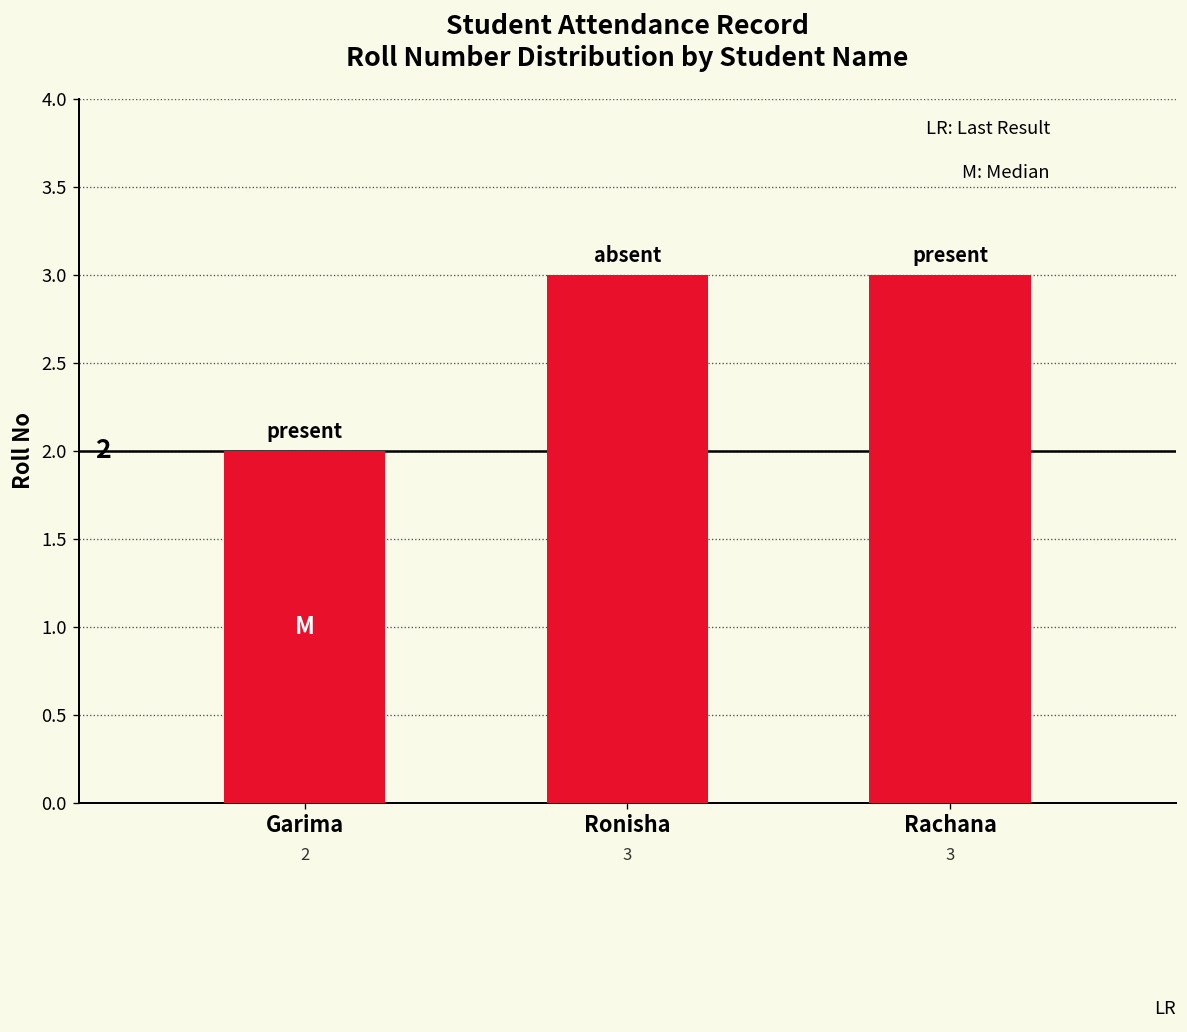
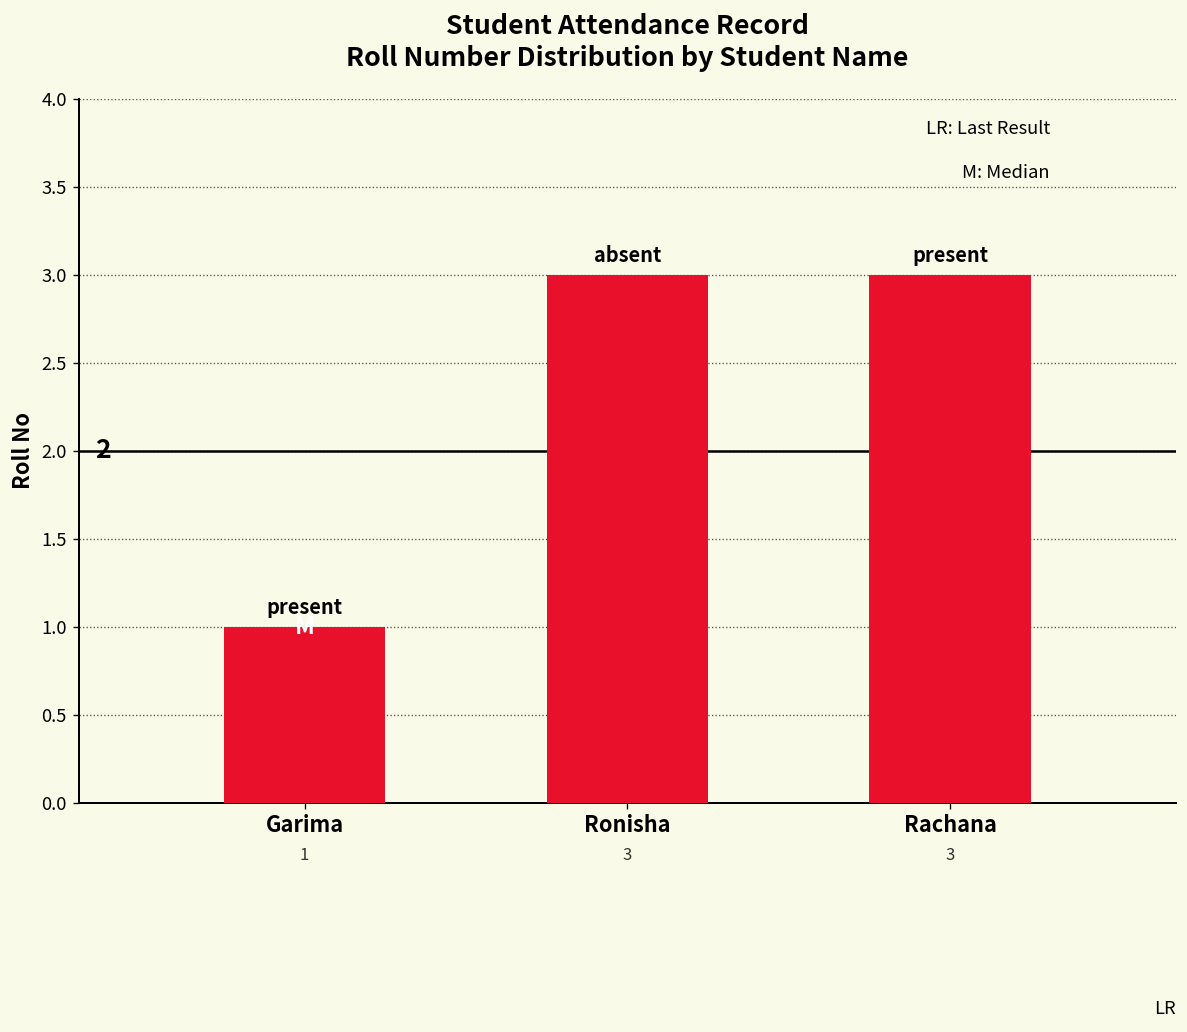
  {
-   "Garima": 2
+   "Garima": 1
  }
